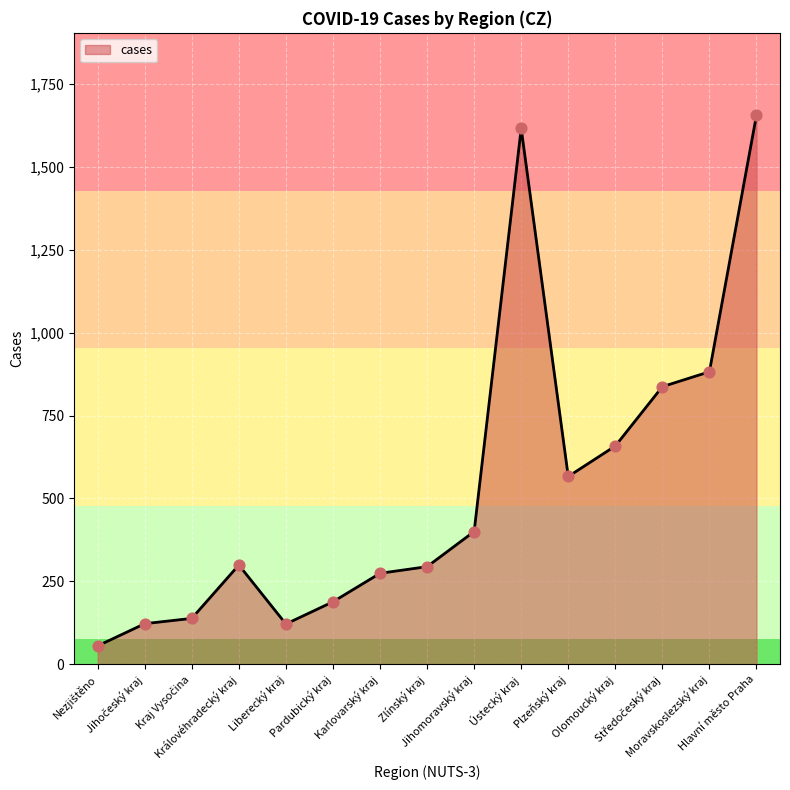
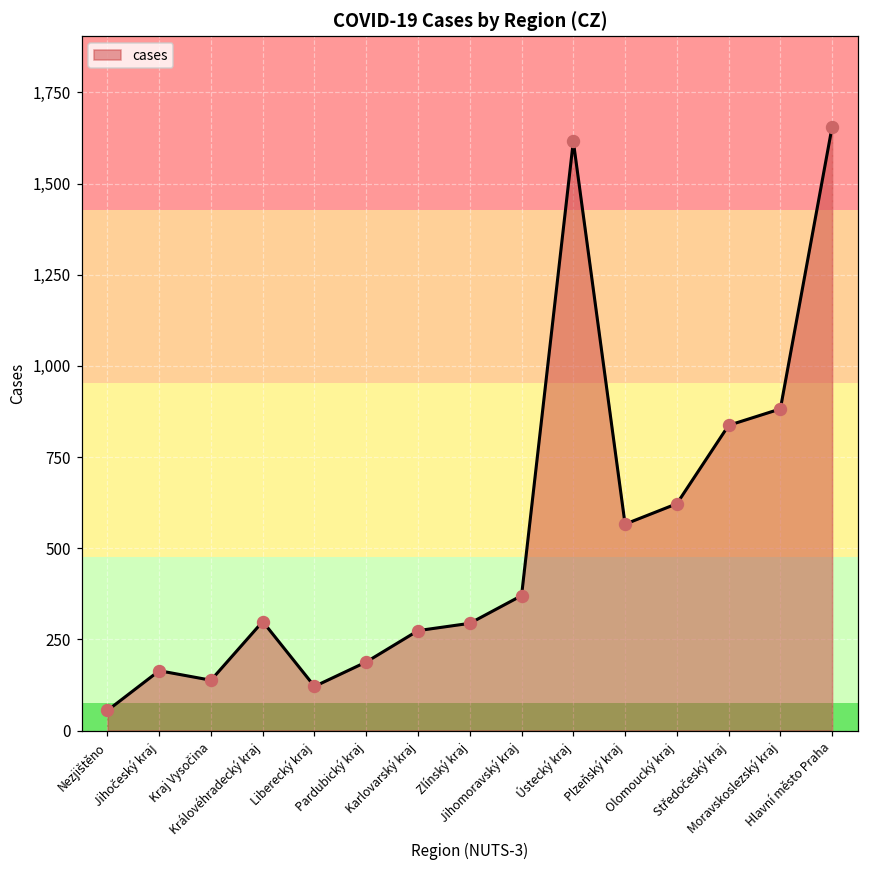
  {
    "Nezjištěno": "60",
-   "Jihočeský kraj": "120",
+   "Jihočeský kraj": "160",
    "Kraj Vysočina": "140",
    "Královéhradecký kraj": "300",
    "Liberecký kraj": "120",
    "Pardubický kraj": "190",
    "Karlovarský kraj": "270",
    "Zlínský kraj": "290",
-   "Jihomoravský kraj": "400",
+   "Jihomoravský kraj": "370",
    "Ústecký kraj": "1,620",
    "Plzeňský kraj": "570",
-   "Olomoucký kraj": "660",
+   "Olomoucký kraj": "620",
    "Středočeský kraj": "840",
    "Moravskoslezský kraj": "880",
    "Hlavní město Praha": "1,660"
  }
